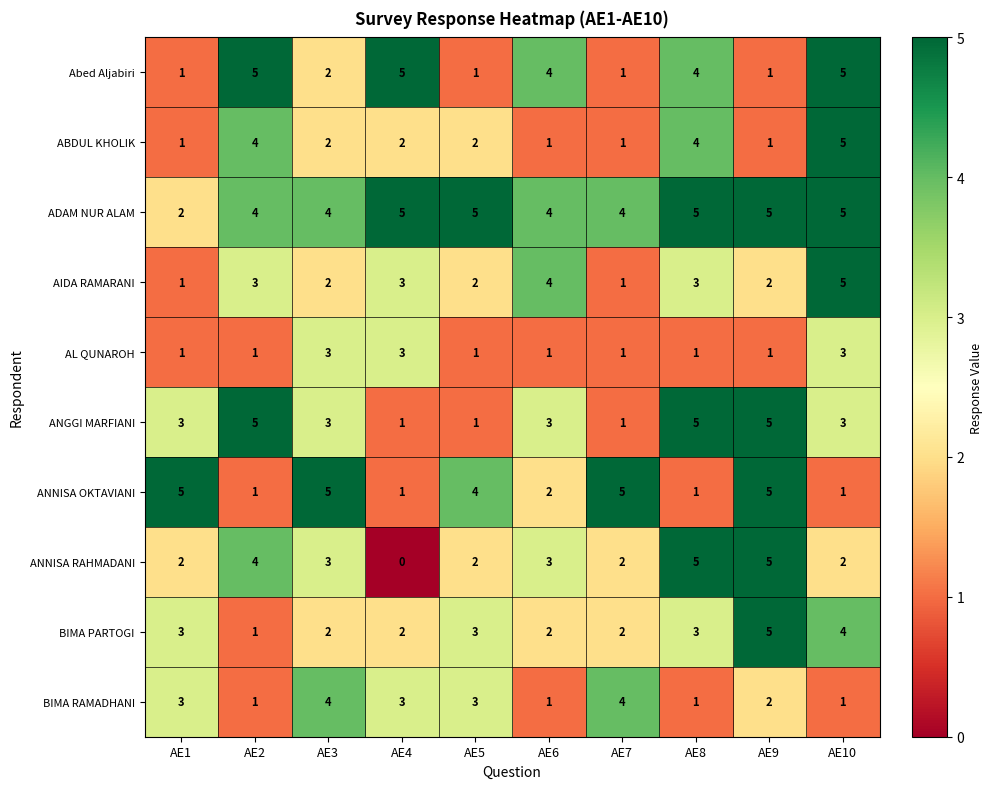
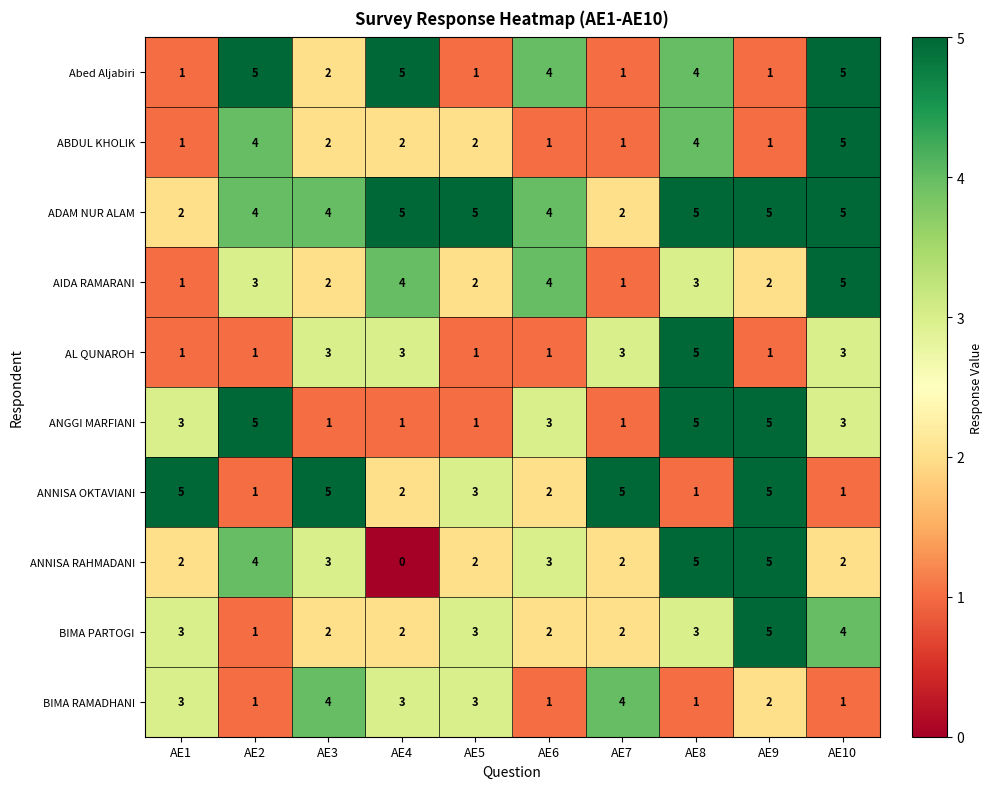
  {
    "Abed Aljabiri": {
      "AE1": 1,
      "AE2": 5,
      "AE3": 2,
      "AE4": 5,
      "AE5": 1,
      "AE6": 4,
      "AE7": 1,
      "AE8": 4,
      "AE9": 1,
      "AE10": 5
    },
    "ABDUL KHOLIK": {
      "AE1": 1,
      "AE2": 4,
      "AE3": 2,
      "AE4": 2,
      "AE5": 2,
      "AE6": 1,
      "AE7": 1,
      "AE8": 4,
      "AE9": 1,
      "AE10": 5
    },
    "ADAM NUR ALAM": {
      "AE1": 2,
      "AE2": 4,
      "AE3": 4,
      "AE4": 5,
      "AE5": 5,
      "AE6": 4,
-     "AE7": 4,
+     "AE7": 2,
      "AE8": 5,
      "AE9": 5,
      "AE10": 5
    },
    "AIDA RAMARANI": {
      "AE1": 1,
      "AE2": 3,
      "AE3": 2,
-     "AE4": 3,
+     "AE4": 4,
      "AE5": 2,
      "AE6": 4,
      "AE7": 1,
      "AE8": 3,
      "AE9": 2,
      "AE10": 5
    },
    "AL QUNAROH": {
      "AE1": 1,
      "AE2": 1,
      "AE3": 3,
      "AE4": 3,
      "AE5": 1,
      "AE6": 1,
-     "AE7": 1,
-     "AE8": 1,
+     "AE7": 3,
+     "AE8": 5,
      "AE9": 1,
      "AE10": 3
    },
    "ANGGI MARFIANI": {
      "AE1": 3,
      "AE2": 5,
-     "AE3": 3,
+     "AE3": 1,
      "AE4": 1,
      "AE5": 1,
      "AE6": 3,
      "AE7": 1,
      "AE8": 5,
      "AE9": 5,
      "AE10": 3
    },
    "ANNISA OKTAVIANI": {
      "AE1": 5,
      "AE2": 1,
      "AE3": 5,
-     "AE4": 1,
-     "AE5": 4,
+     "AE4": 2,
+     "AE5": 3,
      "AE6": 2,
      "AE7": 5,
      "AE8": 1,
      "AE9": 5,
      "AE10": 1
    },
    "ANNISA RAHMADANI": {
      "AE1": 2,
      "AE2": 4,
      "AE3": 3,
      "AE4": 0,
      "AE5": 2,
      "AE6": 3,
      "AE7": 2,
      "AE8": 5,
      "AE9": 5,
      "AE10": 2
    },
    "BIMA PARTOGI": {
      "AE1": 3,
      "AE2": 1,
      "AE3": 2,
      "AE4": 2,
      "AE5": 3,
      "AE6": 2,
      "AE7": 2,
      "AE8": 3,
      "AE9": 5,
      "AE10": 4
    },
    "BIMA RAMADHANI": {
      "AE1": 3,
      "AE2": 1,
      "AE3": 4,
      "AE4": 3,
      "AE5": 3,
      "AE6": 1,
      "AE7": 4,
      "AE8": 1,
      "AE9": 2,
      "AE10": 1
    }
  }
